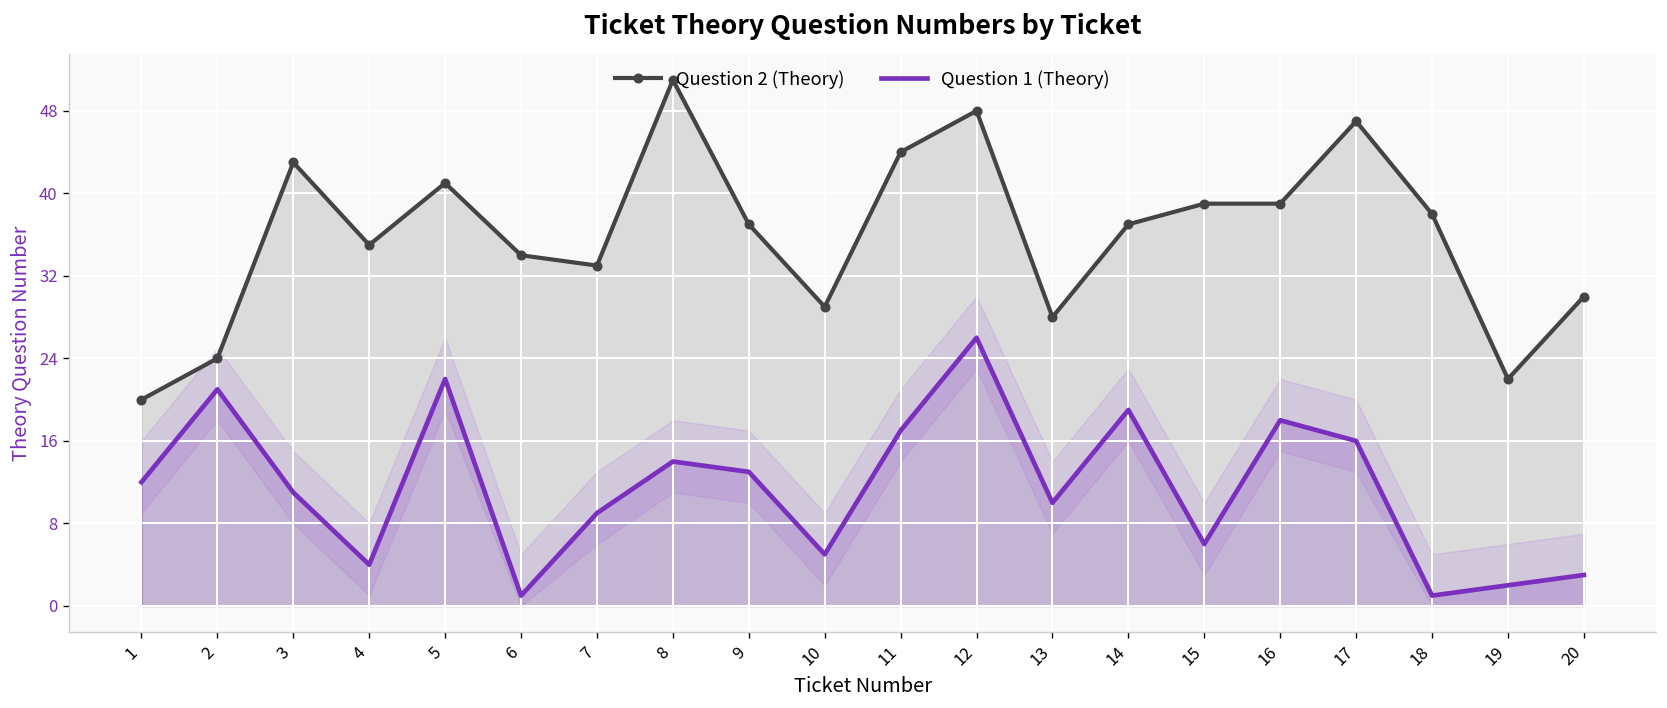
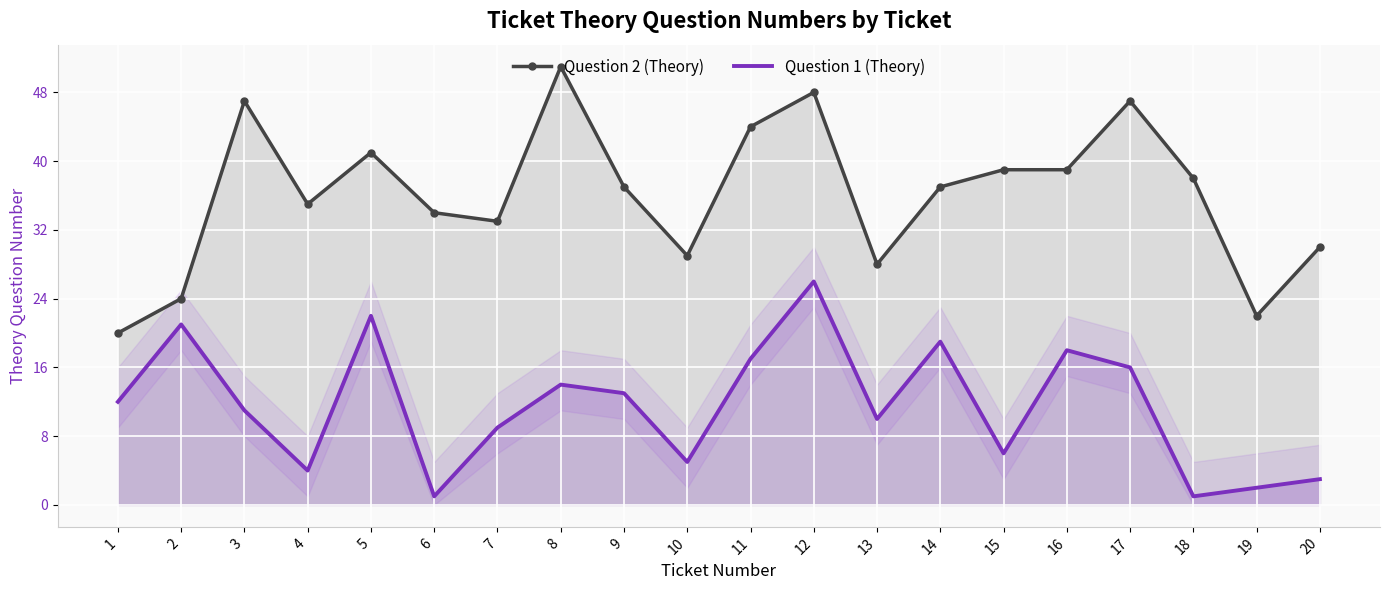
  {
    "Question 2 (Theory)": {
      "1": 20,
      "2": 24,
-     "3": 43,
+     "3": 47,
      "4": 35,
      "5": 41,
      "6": 34,
      "7": 33,
      "8": 51,
      "9": 37,
      "10": 29,
      "11": 44,
      "12": 48,
      "13": 28,
      "14": 37,
      "15": 39,
      "16": 39,
      "17": 47,
      "18": 38,
      "19": 22,
      "20": 30
    }
  }
